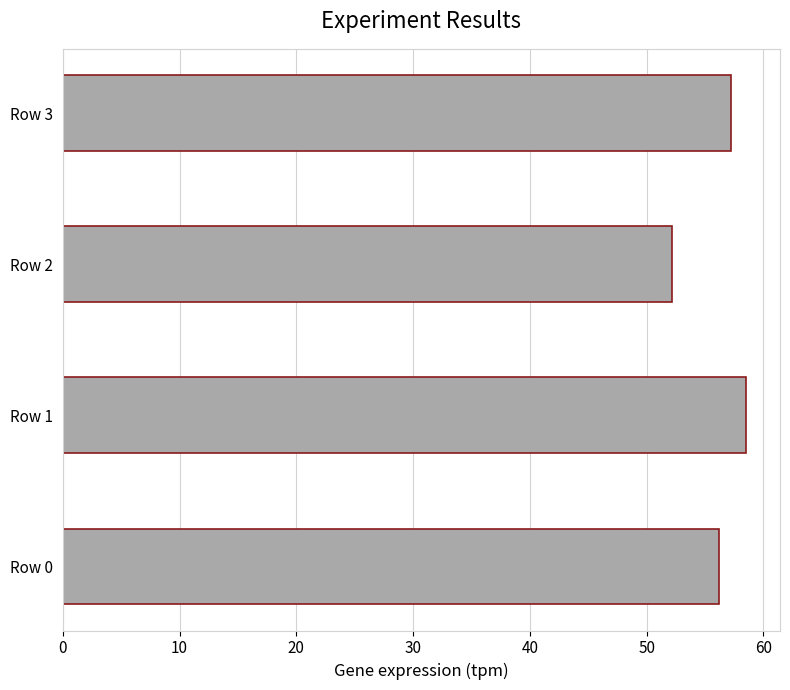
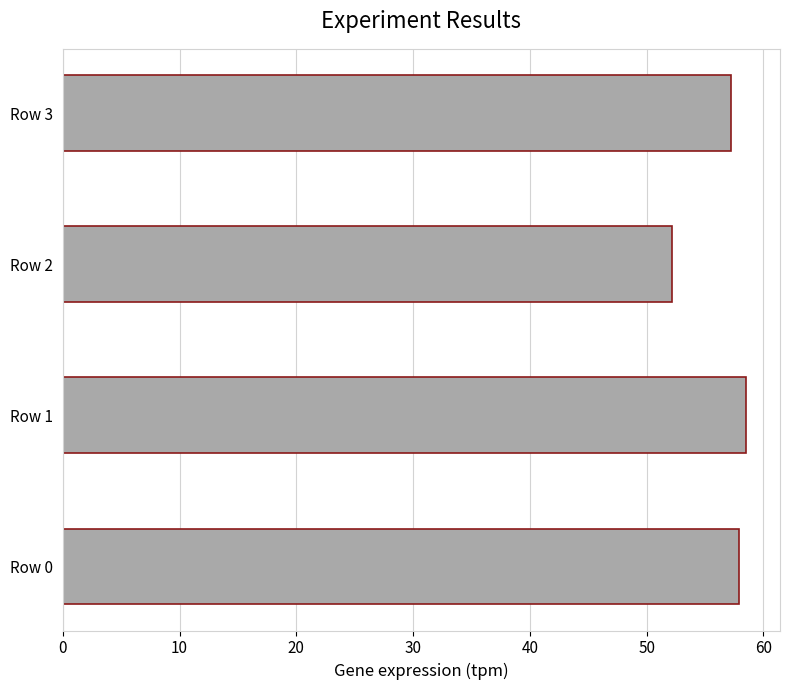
  {
    "Row 3": 57.2,
    "Row 2": 52.1,
    "Row 1": 58.5,
-   "Row 0": 56.2
+   "Row 0": 57.9
  }
